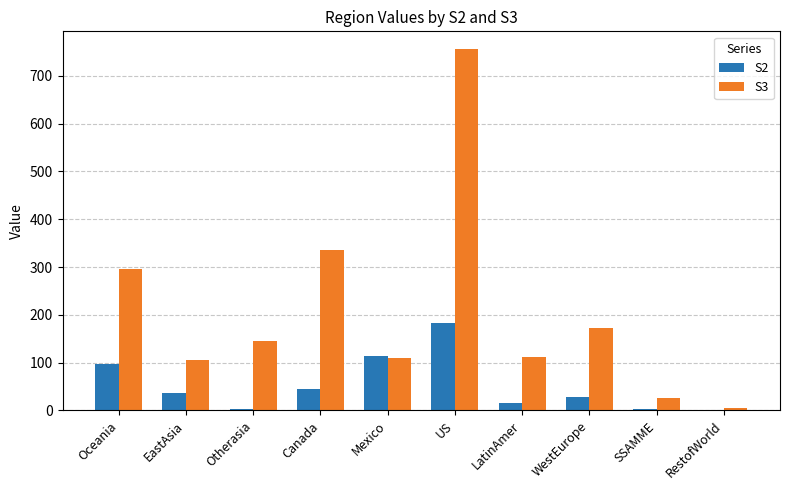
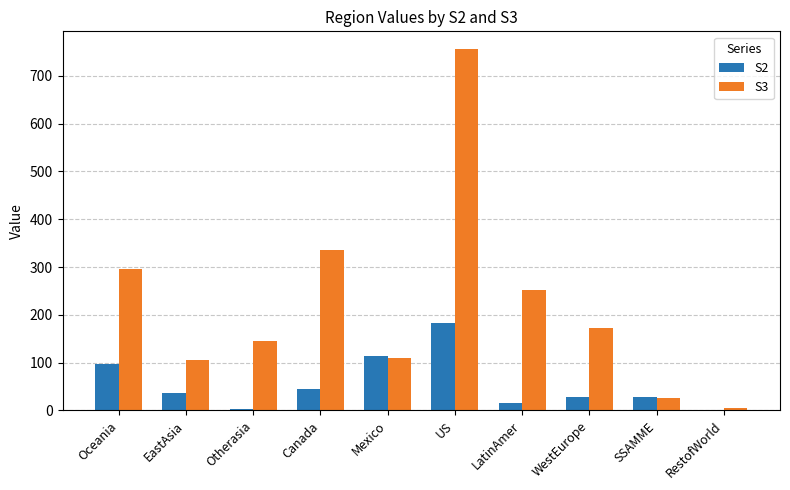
  {
    "S2": {
      "Oceania": 100,
      "EastAsia": 40,
      "Canada": 40,
      "Mexico": 110,
      "US": 180,
      "LatinAmer": 10,
      "WestEurope": 30,
-     "SSAMME": 0
+     "SSAMME": 30
    },
    "S3": {
      "Oceania": 300,
      "EastAsia": 110,
      "Otherasia": 140,
      "Canada": 340,
      "Mexico": 110,
      "US": 760,
-     "LatinAmer": 110,
+     "LatinAmer": 250,
      "WestEurope": 170,
      "SSAMME": 30,
      "RestofWorld": 10
    }
  }
